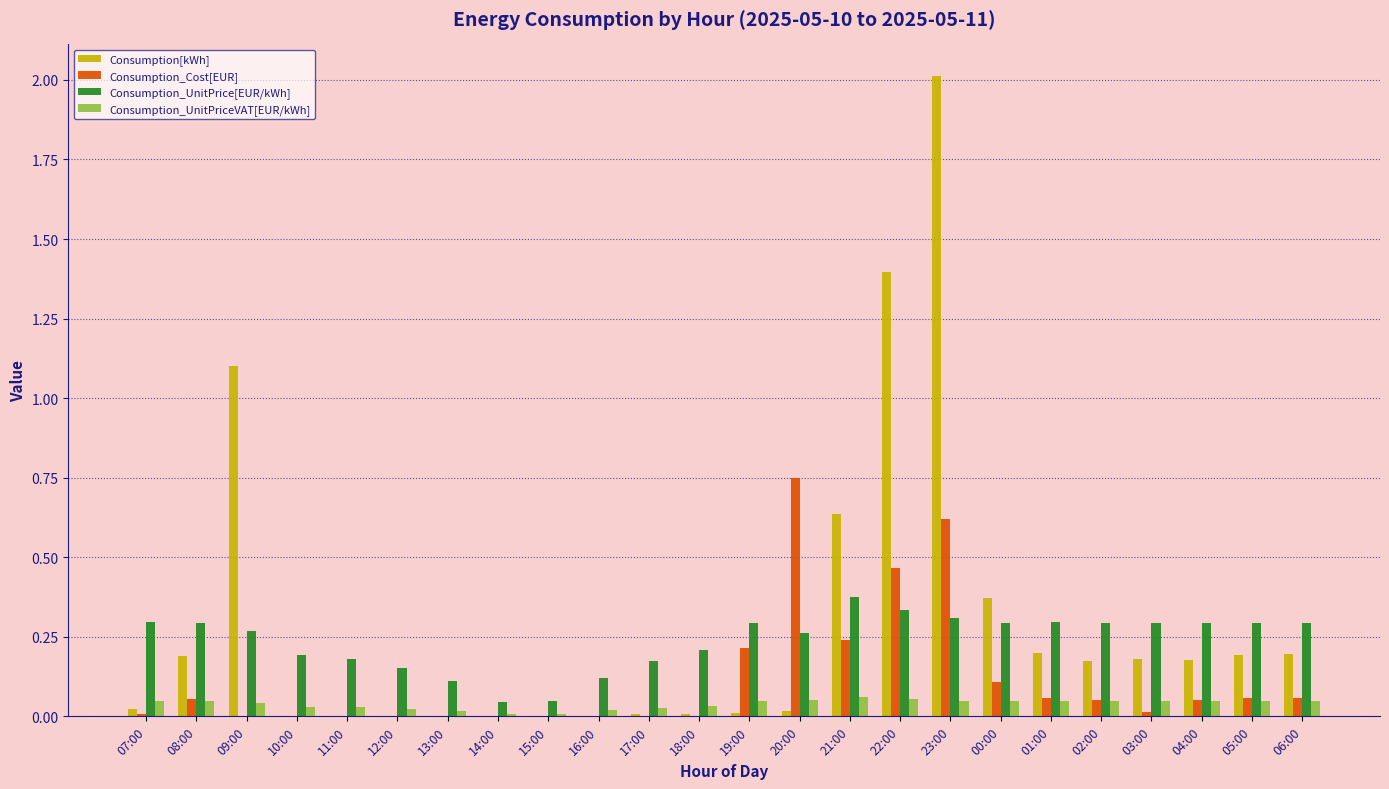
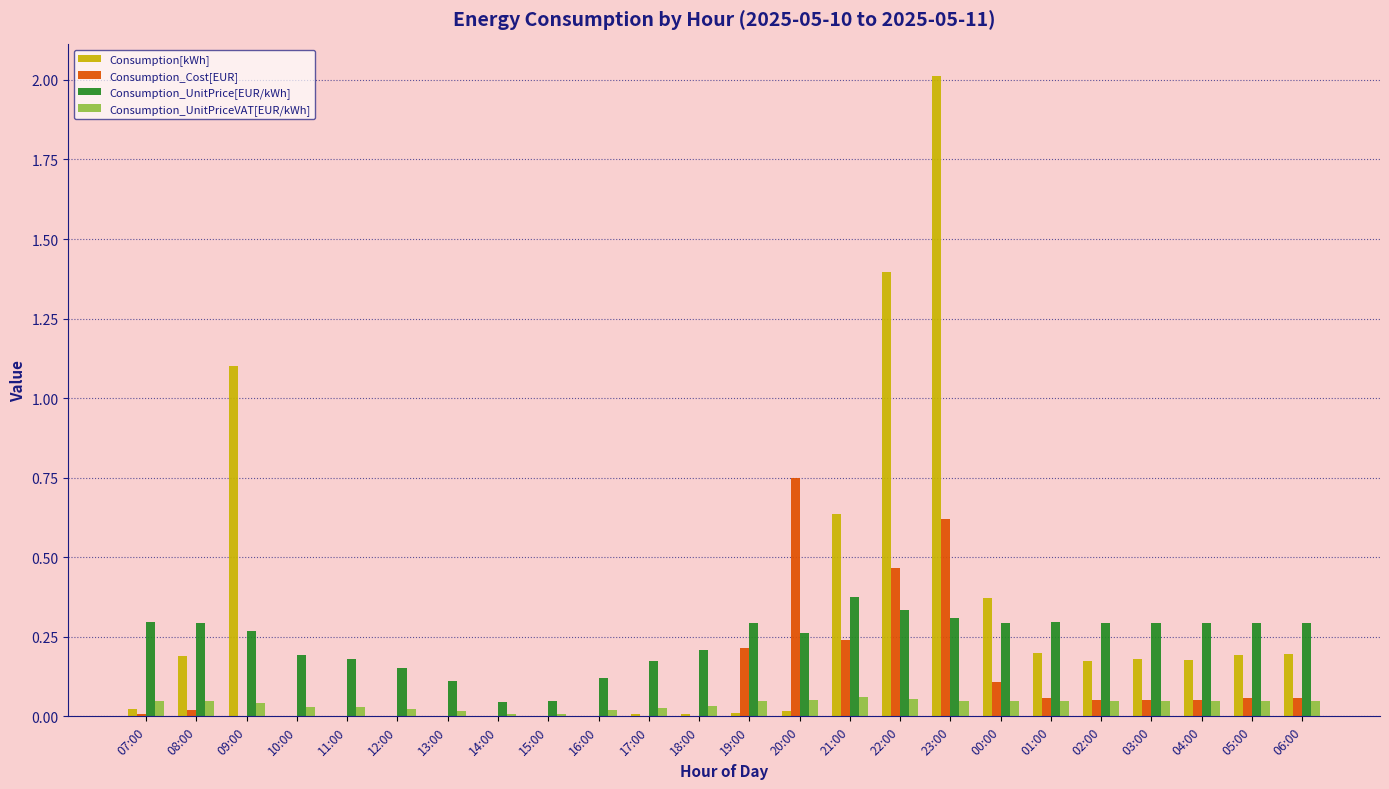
  {
    "Consumption[kWh]": {
      "07:00": 0.02,
      "08:00": 0.19,
      "09:00": 1.10,
      "10:00": 0.00,
      "11:00": 0.00,
      "12:00": 0.00,
      "13:00": 0.00,
      "14:00": 0.00,
      "15:00": 0.00,
      "19:00": 0.01,
      "20:00": 0.02,
      "21:00": 0.64,
      "22:00": 1.40,
      "23:00": 2.01,
      "00:00": 0.37,
      "01:00": 0.20,
      "02:00": 0.18,
      "03:00": 0.18,
      "04:00": 0.18,
      "05:00": 0.19,
      "06:00": 0.20
    },
    "Consumption_Cost[EUR]": {
-     "08:00": 0.06,
+     "08:00": 0.02,
      "09:00": 0.00,
      "10:00": 0.00,
      "11:00": 0.00,
      "12:00": 0.00,
      "13:00": 0.00,
      "14:00": 0.00,
      "15:00": 0.00,
      "19:00": 0.21,
      "20:00": 0.75,
      "21:00": 0.24,
      "22:00": 0.47,
      "23:00": 0.62,
      "00:00": 0.11,
      "01:00": 0.06,
      "02:00": 0.05,
-     "03:00": 0.01,
+     "03:00": 0.05,
      "04:00": 0.05,
      "05:00": 0.06,
      "06:00": 0.06
    },
    "Consumption_UnitPrice[EUR/kWh]": {
      "07:00": 0.30,
      "08:00": 0.29,
      "09:00": 0.27,
      "10:00": 0.19,
      "11:00": 0.18,
      "12:00": 0.15,
      "13:00": 0.11,
      "14:00": 0.04,
      "15:00": 0.05,
      "16:00": 0.12,
      "17:00": 0.17,
      "18:00": 0.21,
      "19:00": 0.29,
      "20:00": 0.26,
      "21:00": 0.37,
      "22:00": 0.33,
      "23:00": 0.31,
      "00:00": 0.29,
      "01:00": 0.30,
      "02:00": 0.29,
      "03:00": 0.29,
      "04:00": 0.29,
      "05:00": 0.29,
      "06:00": 0.29
    },
    "Consumption_UnitPriceVAT[EUR/kWh]": {
      "07:00": 0.05,
      "08:00": 0.05,
      "09:00": 0.04,
      "10:00": 0.03,
      "11:00": 0.03,
      "12:00": 0.02,
      "13:00": 0.02,
      "16:00": 0.02,
      "17:00": 0.03,
      "18:00": 0.03,
      "19:00": 0.05,
      "20:00": 0.05,
      "21:00": 0.06,
      "22:00": 0.05,
      "23:00": 0.05,
      "00:00": 0.05,
      "01:00": 0.05,
      "02:00": 0.05,
      "03:00": 0.05,
      "04:00": 0.05,
      "05:00": 0.05,
      "06:00": 0.05
    }
  }
